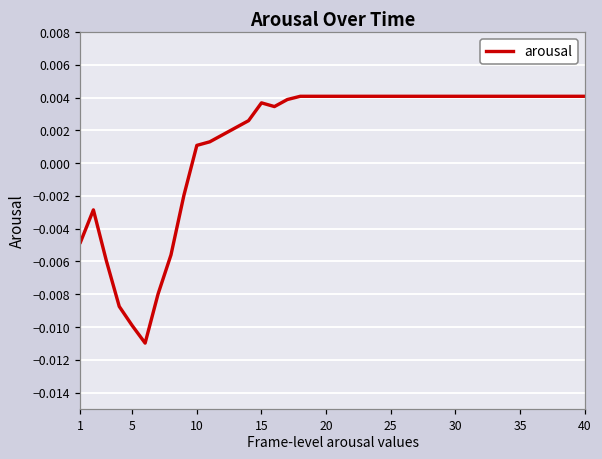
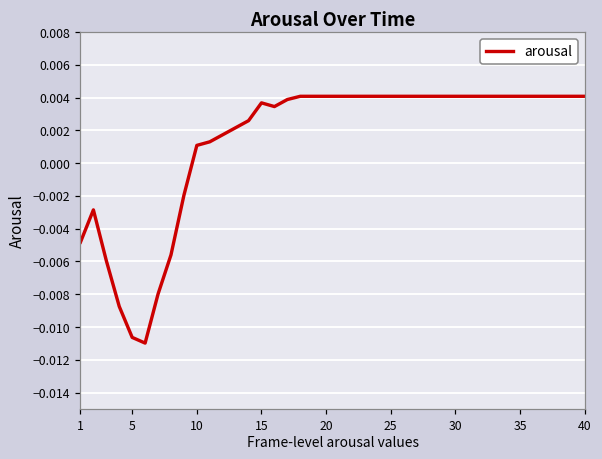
  {
    "1": -0.0048,
-   "5": -0.0099,
+   "5": -0.0106,
    "10": 0.0011,
    "15": 0.0037,
    "20": 0.0041,
    "25": 0.0041,
    "30": 0.0041,
    "35": 0.0041,
    "40": 0.0041
  }
